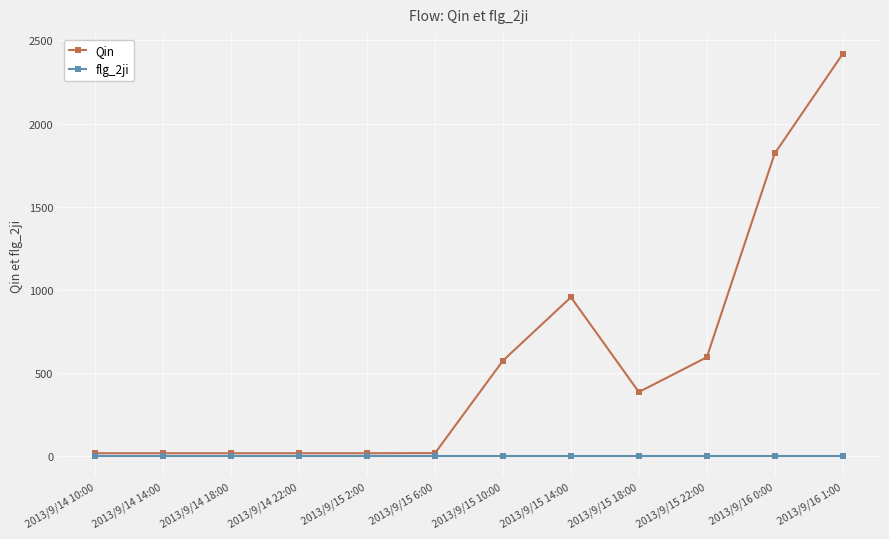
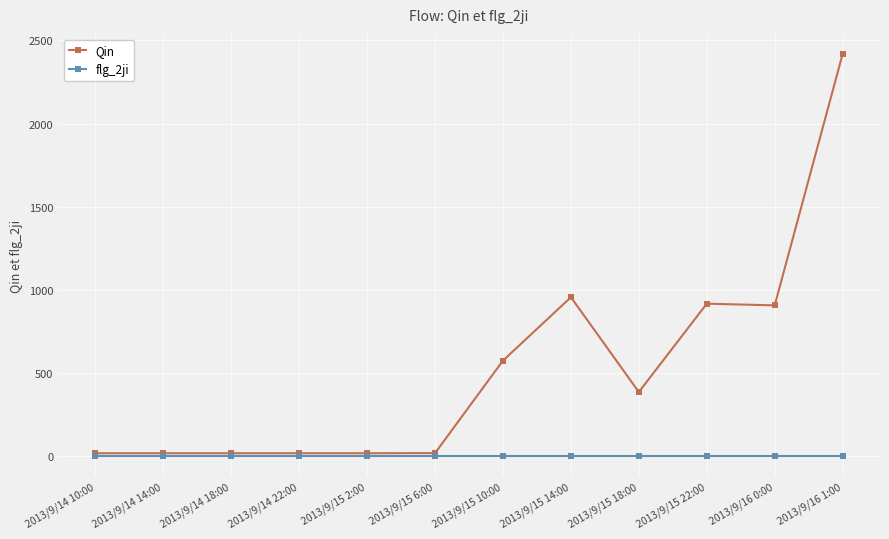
  {
    "Qin": {
      "2013/9/14 10:00": 20,
      "2013/9/14 14:00": 20,
      "2013/9/14 18:00": 20,
      "2013/9/14 22:00": 20,
      "2013/9/15 2:00": 20,
      "2013/9/15 6:00": 20,
      "2013/9/15 10:00": 580,
      "2013/9/15 14:00": 960,
      "2013/9/15 18:00": 390,
-     "2013/9/15 22:00": 600,
-     "2013/9/16 0:00": 1820,
+     "2013/9/15 22:00": 920,
+     "2013/9/16 0:00": 910,
      "2013/9/16 1:00": 2420
    },
    "flg_2ji": {
      "2013/9/14 10:00": 0,
      "2013/9/14 14:00": 0,
      "2013/9/14 18:00": 0,
      "2013/9/14 22:00": 0,
      "2013/9/15 2:00": 0,
      "2013/9/15 6:00": 0,
      "2013/9/15 10:00": 0,
      "2013/9/15 14:00": 0,
      "2013/9/15 18:00": 0,
      "2013/9/15 22:00": 0,
      "2013/9/16 0:00": 0,
      "2013/9/16 1:00": 0
    }
  }
